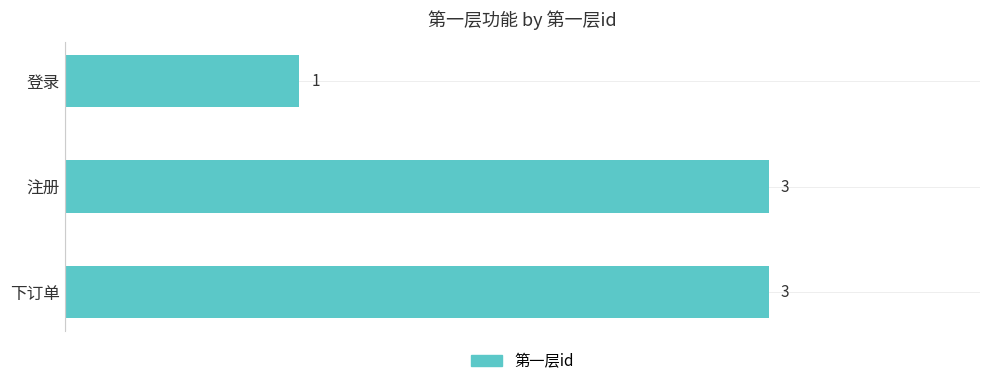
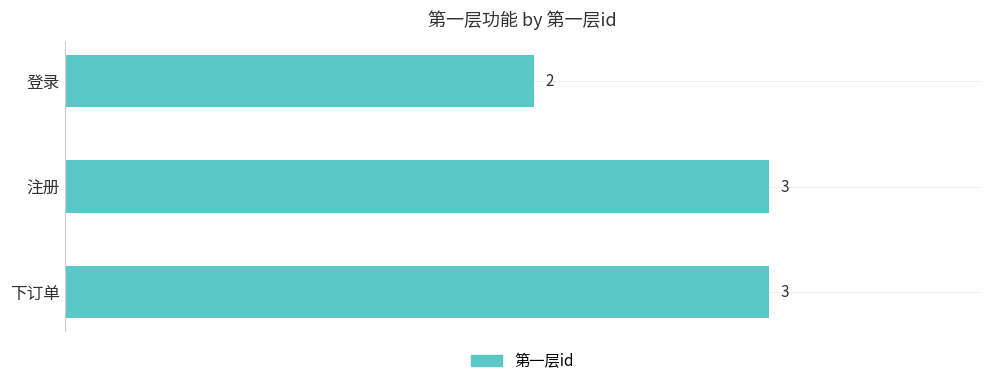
  {
-   "登录": 1,
+   "登录": 2,
    "注册": 3,
    "下订单": 3
  }
